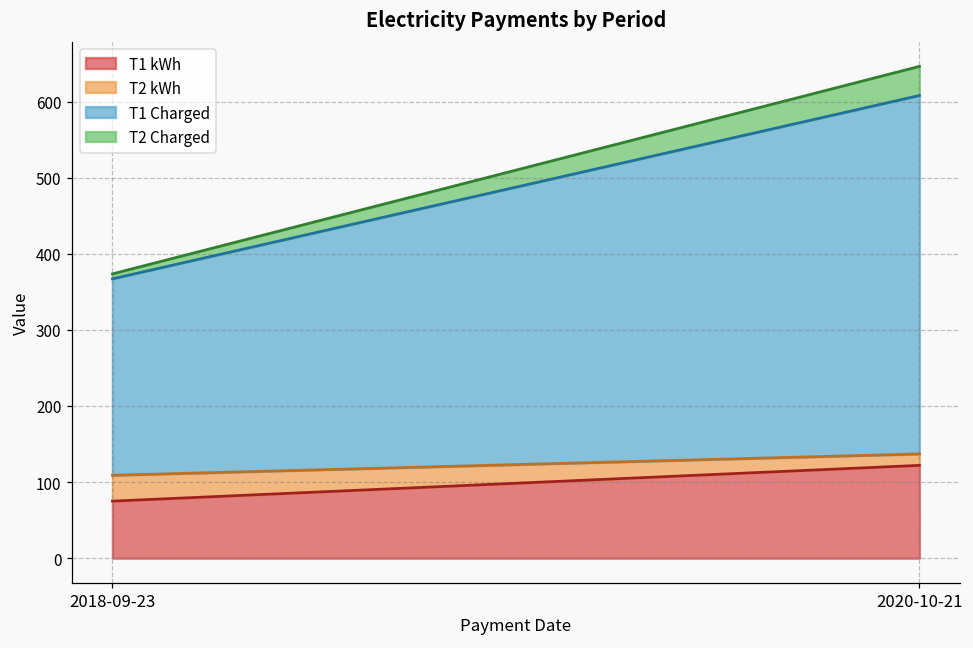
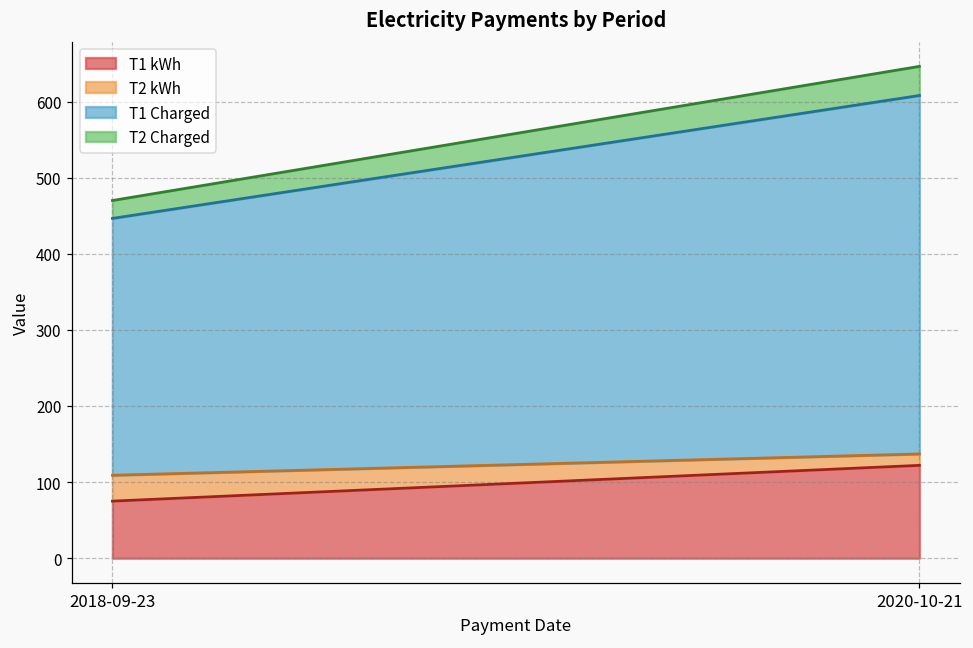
  {
    "T1 kWh": {
      "2018-09-23": 80,
      "2020-10-21": 120
    },
    "T2 kWh": {
      "2018-09-23": 30,
      "2020-10-21": 20
    },
    "T1 Charged": {
-     "2018-09-23": 260,
+     "2018-09-23": 340,
      "2020-10-21": 470
    },
    "T2 Charged": {
-     "2018-09-23": 10,
+     "2018-09-23": 20,
      "2020-10-21": 40
    }
  }
